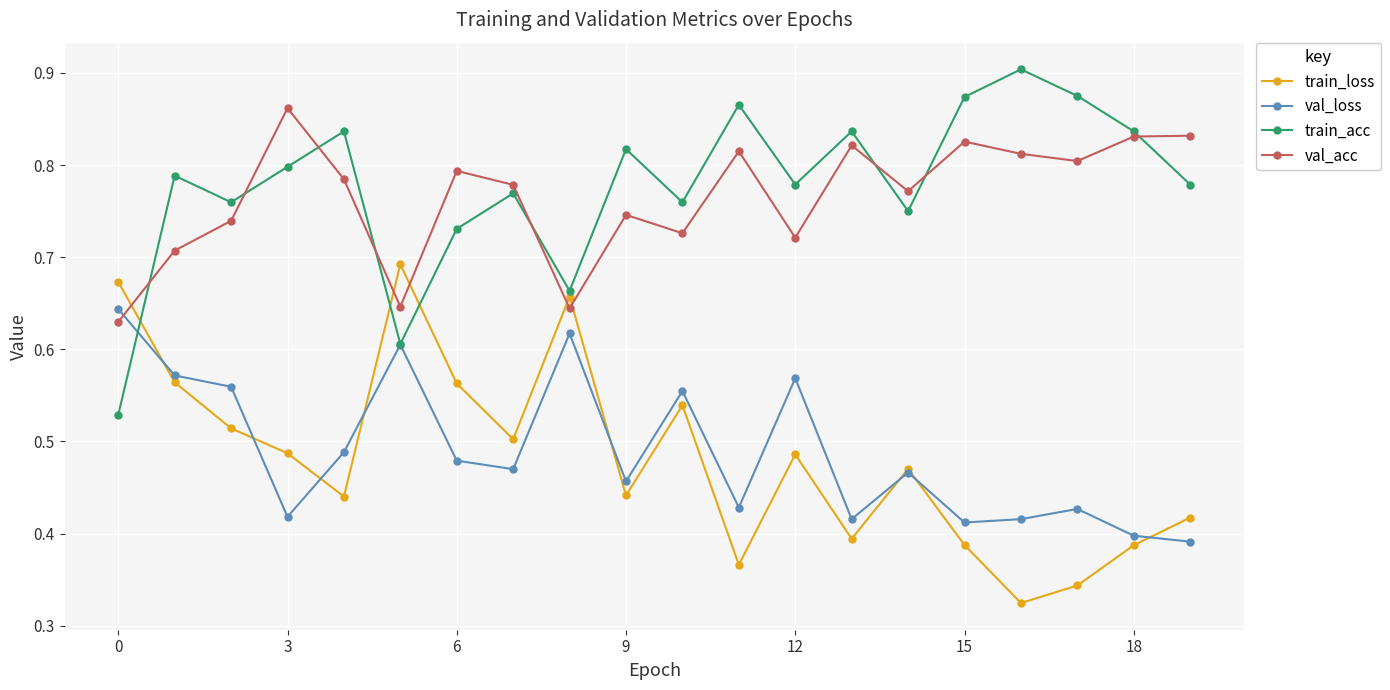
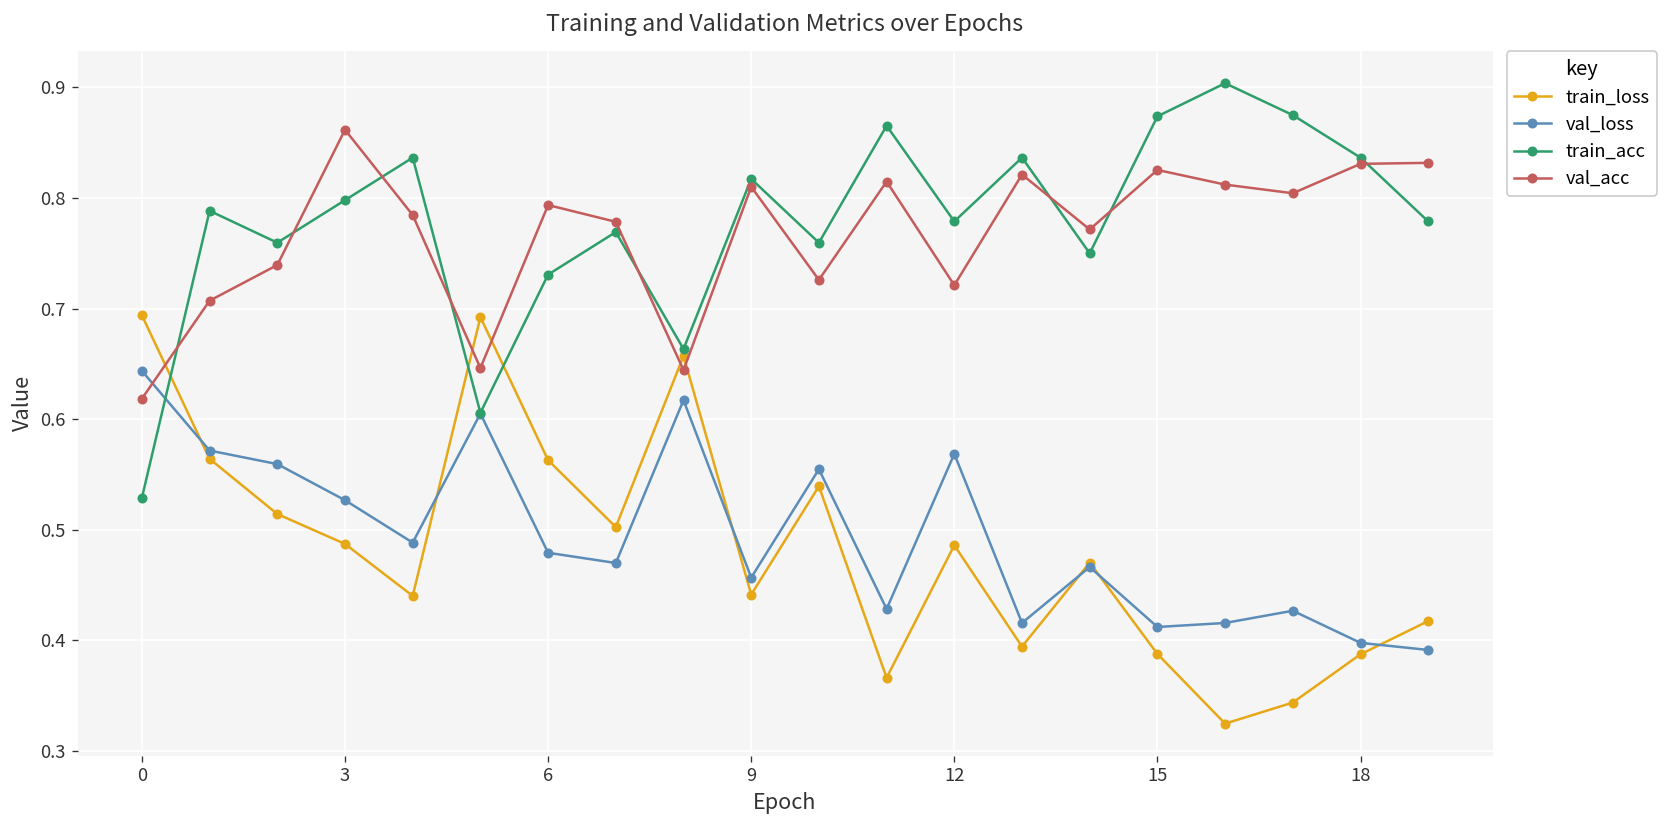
  {
    "train_loss": {
-     "0": 0.67,
+     "0": 0.69,
      "3": 0.49,
      "6": 0.56,
      "9": 0.44,
      "12": 0.49,
      "15": 0.39,
      "18": 0.39
    },
    "val_loss": {
      "0": 0.64,
-     "3": 0.42,
+     "3": 0.53,
      "6": 0.48,
      "9": 0.46,
      "12": 0.57,
      "15": 0.41,
      "18": 0.40
    },
    "train_acc": {
      "0": 0.53,
      "3": 0.80,
      "6": 0.73,
      "9": 0.82,
      "12": 0.78,
      "15": 0.87,
      "18": 0.84
    },
    "val_acc": {
-     "0": 0.63,
+     "0": 0.62,
      "3": 0.86,
      "6": 0.79,
-     "9": 0.75,
+     "9": 0.81,
      "12": 0.72,
      "15": 0.83,
      "18": 0.83
    }
  }
